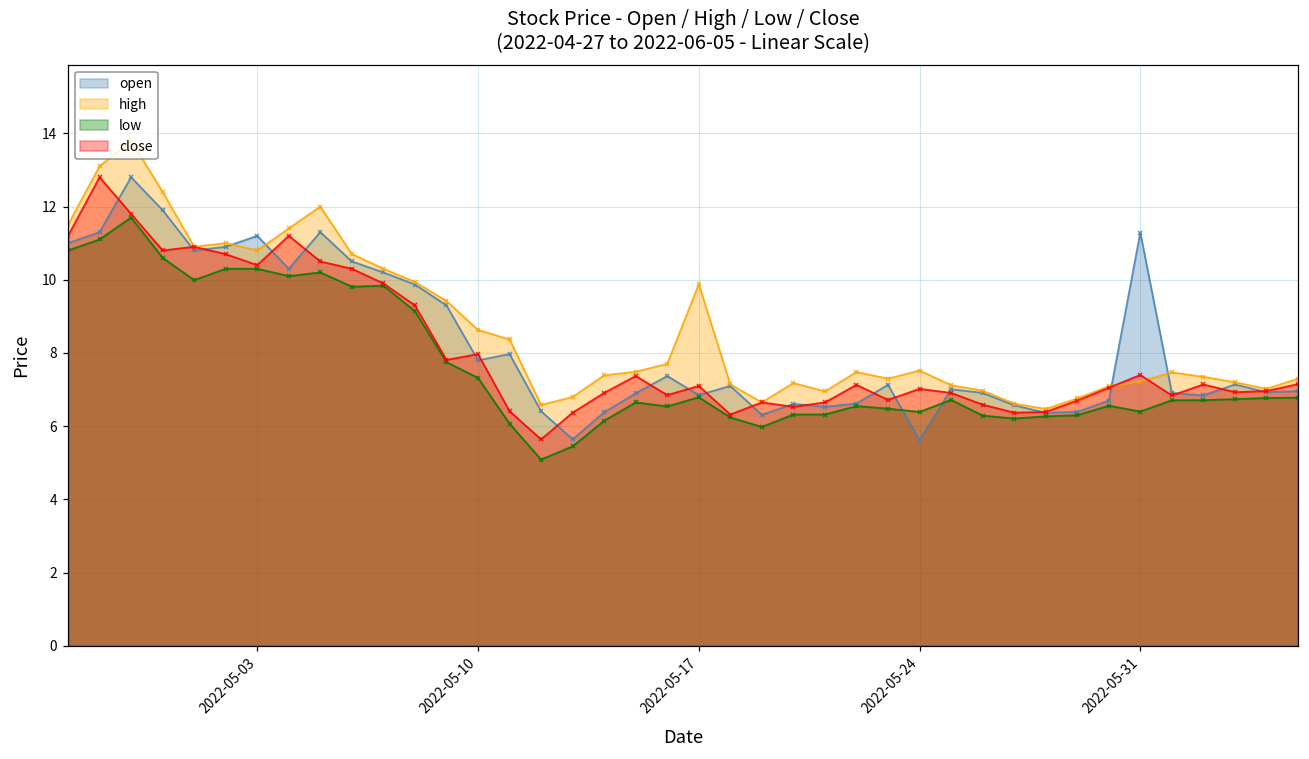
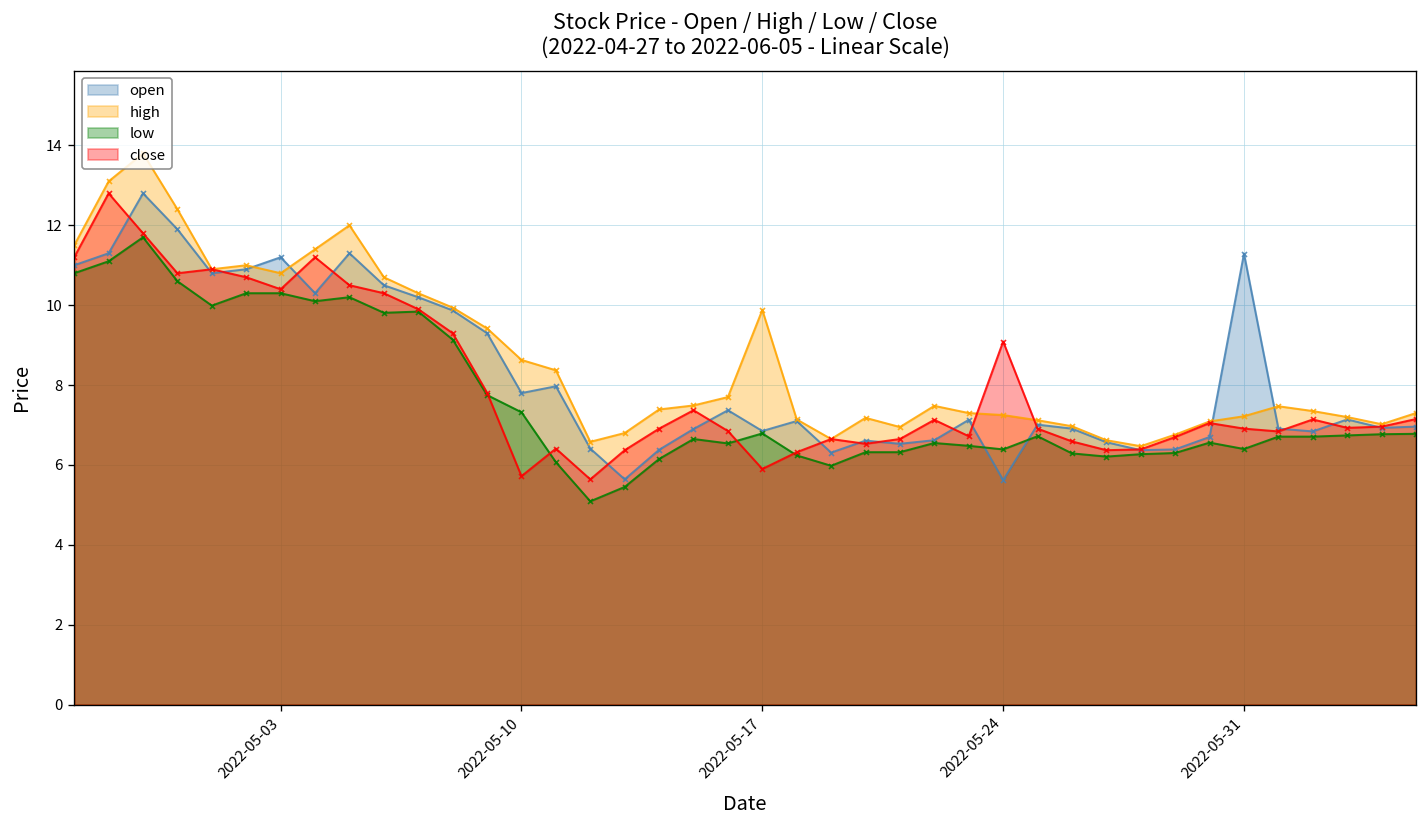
  {
    "open": {
      "2022-05-03": 11.2,
      "2022-05-10": 7.8,
      "2022-05-24": 5.6,
      "2022-05-31": 11.3
    },
    "high": {
      "2022-05-03": 10.8,
      "2022-05-10": 8.6,
      "2022-05-17": 9.9,
-     "2022-05-24": 7.5,
+     "2022-05-24": 7.3,
      "2022-05-31": 7.2
    },
    "low": {
      "2022-05-03": 10.3,
      "2022-05-10": 7.3,
      "2022-05-24": 6.4,
      "2022-05-31": 6.4
    },
    "close": {
      "2022-05-03": 10.4,
-     "2022-05-10": 8.0,
-     "2022-05-17": 7.1,
-     "2022-05-24": 7.0,
-     "2022-05-31": 7.4
+     "2022-05-10": 5.7,
+     "2022-05-17": 5.9,
+     "2022-05-24": 9.1,
+     "2022-05-31": 6.9
    }
  }
